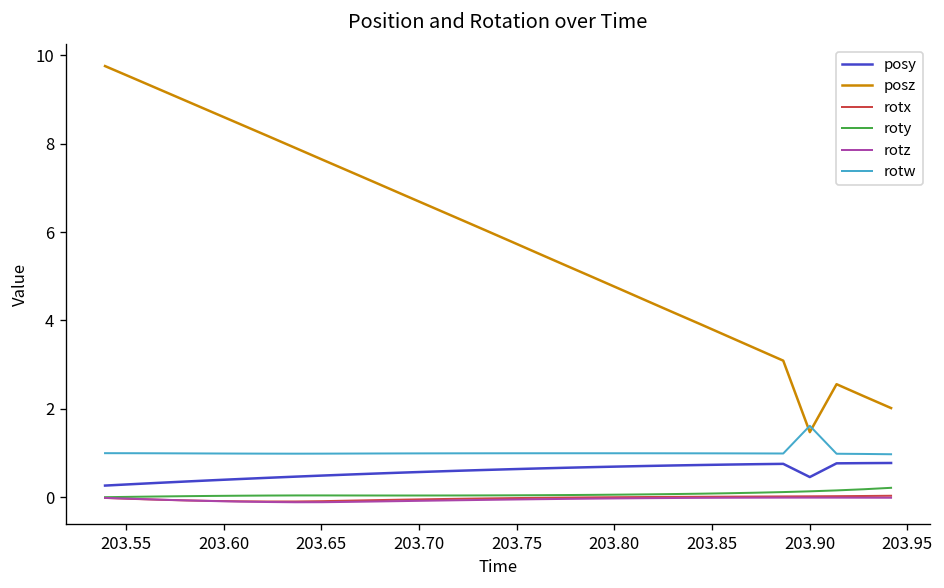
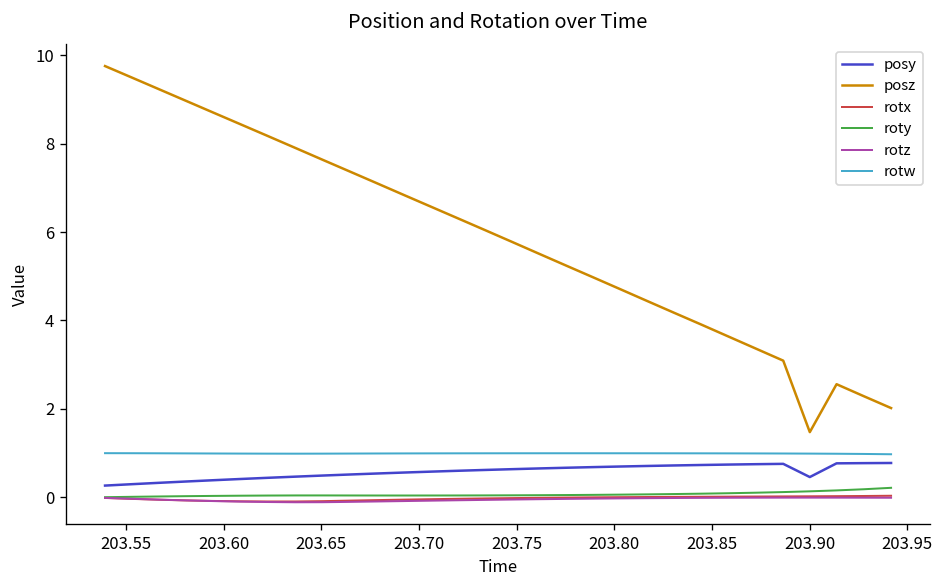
  {
    "posy": {
      "203.90": 0.5
    },
    "posz": {
      "203.90": 1.5
    },
    "roty": {
      "203.90": 0.1
    },
    "rotw": {
-     "203.90": 1.6
+     "203.90": 1.0
    }
  }
